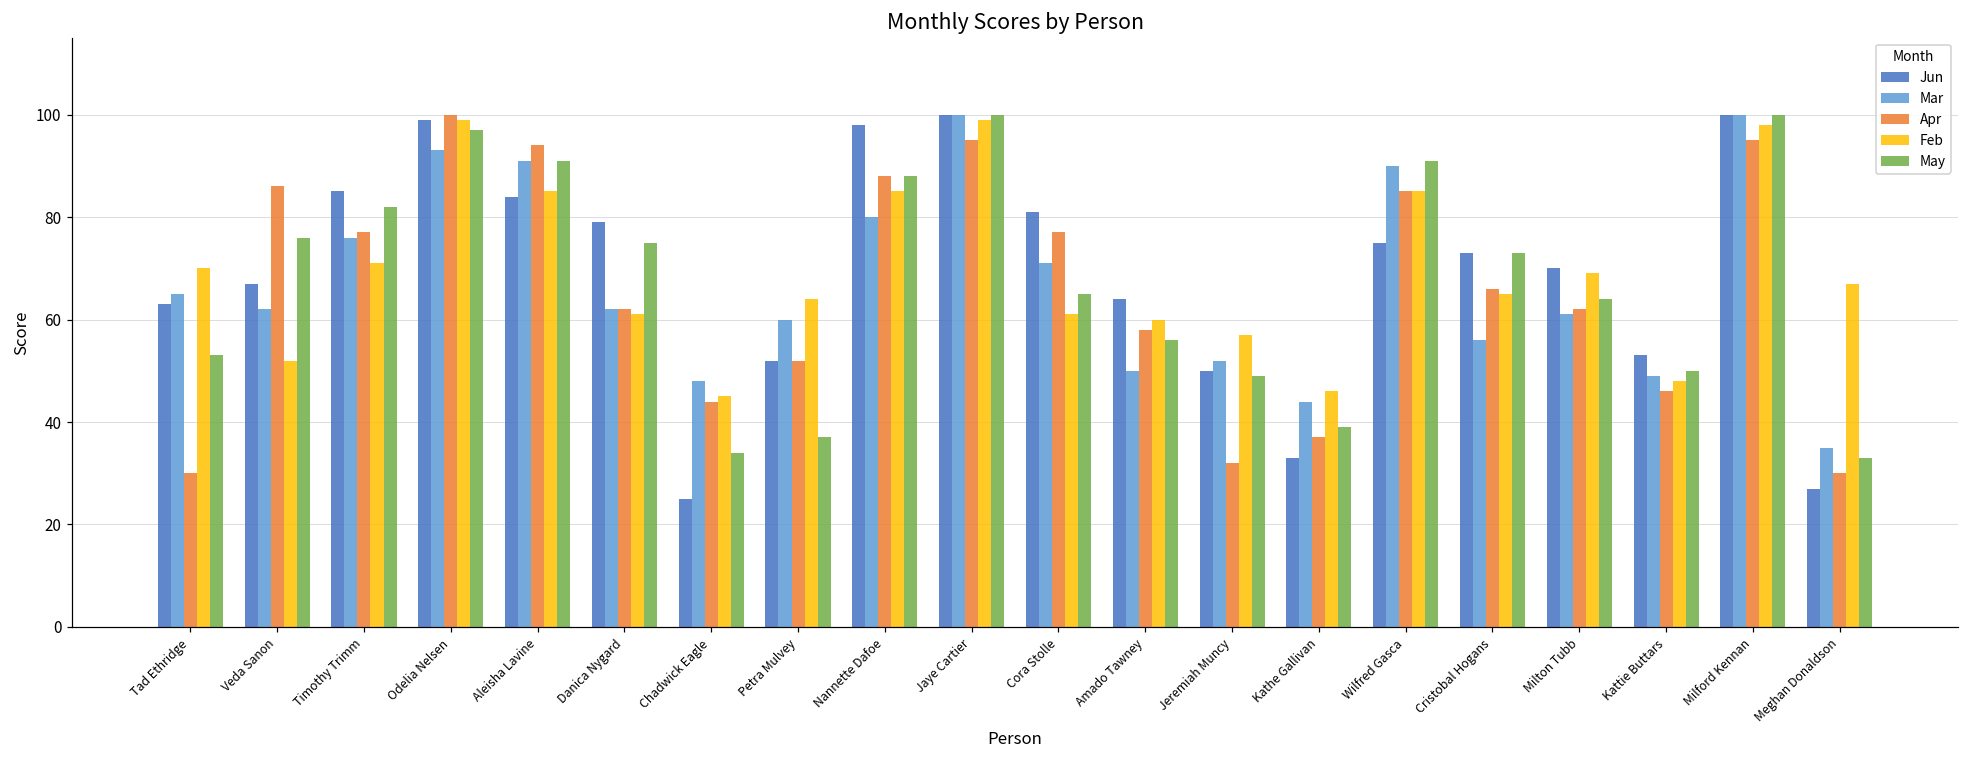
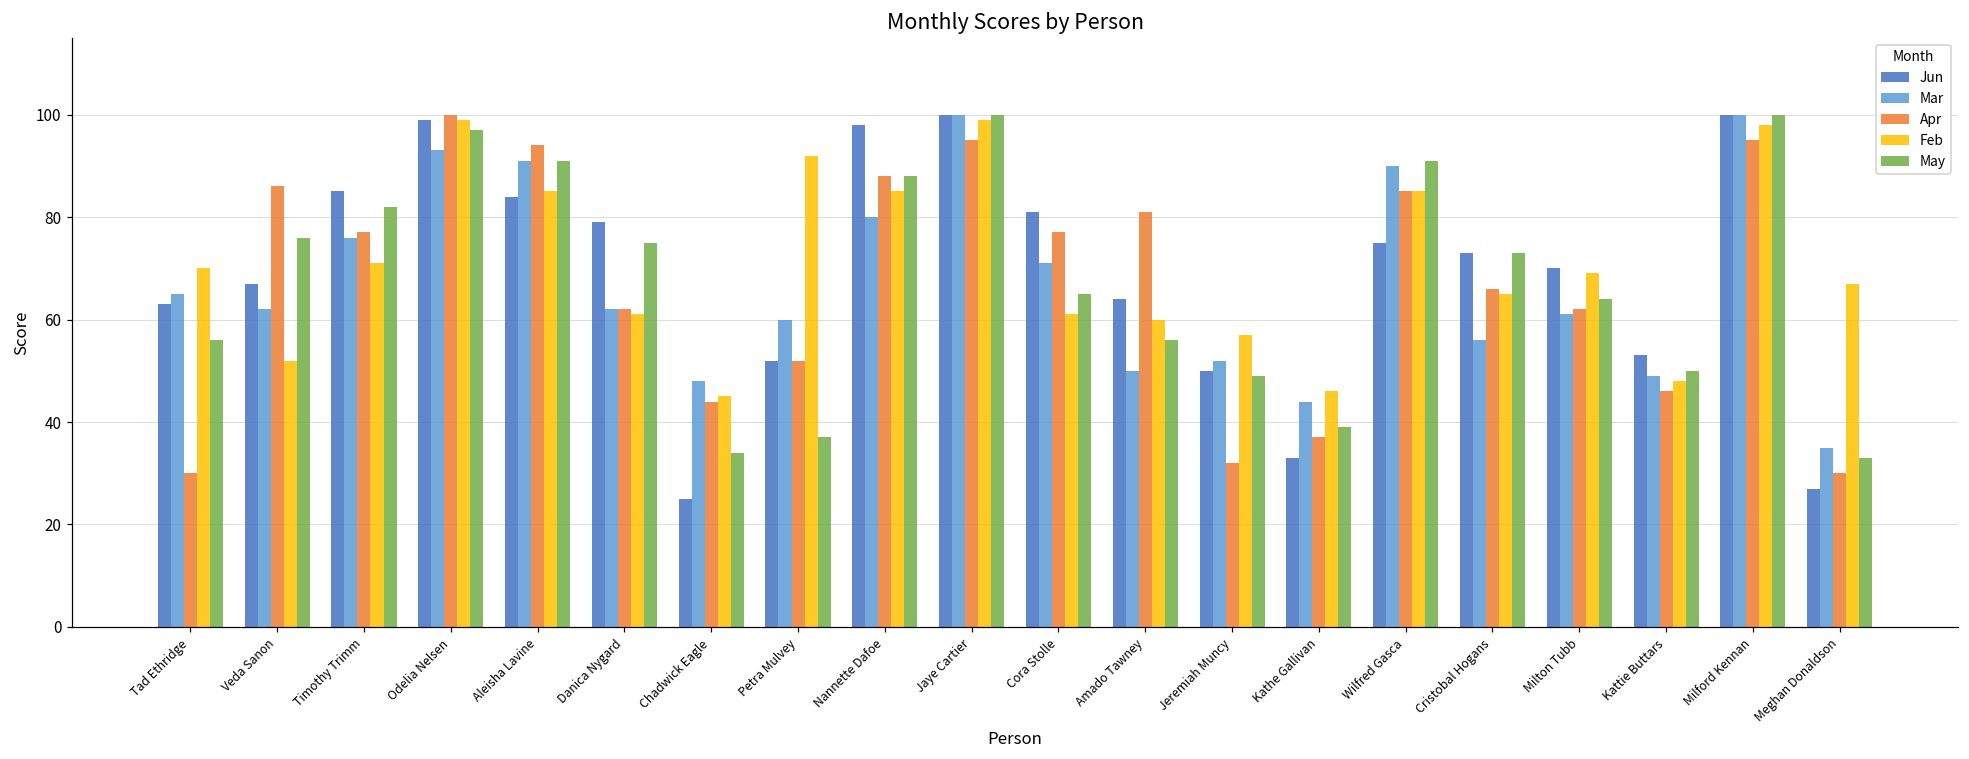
  {
    "Apr": {
      "Tad Ethridge": 30,
      "Veda Sanon": 86,
      "Timothy Trimm": 77,
      "Odelia Nelsen": 100,
      "Aleisha Lavine": 94,
      "Danica Nygard": 62,
      "Chadwick Eagle": 44,
      "Petra Mulvey": 52,
      "Nannette Dafoe": 88,
      "Jaye Cartier": 95,
      "Cora Stolle": 77,
-     "Amado Tawney": 58,
+     "Amado Tawney": 81,
      "Jeremiah Muncy": 32,
      "Kathe Gallivan": 37,
      "Wilfred Gasca": 85,
      "Cristobal Hogans": 66,
      "Milton Tubb": 62,
      "Kattie Buttars": 46,
      "Milford Kennan": 95,
      "Meghan Donaldson": 30
    },
    "Feb": {
      "Tad Ethridge": 70,
      "Veda Sanon": 52,
      "Timothy Trimm": 71,
      "Odelia Nelsen": 99,
      "Aleisha Lavine": 85,
      "Danica Nygard": 61,
      "Chadwick Eagle": 45,
-     "Petra Mulvey": 64,
+     "Petra Mulvey": 92,
      "Nannette Dafoe": 85,
      "Jaye Cartier": 99,
      "Cora Stolle": 61,
      "Amado Tawney": 60,
      "Jeremiah Muncy": 57,
      "Kathe Gallivan": 46,
      "Wilfred Gasca": 85,
      "Cristobal Hogans": 65,
      "Milton Tubb": 69,
      "Kattie Buttars": 48,
      "Milford Kennan": 98,
      "Meghan Donaldson": 67
    },
    "May": {
-     "Tad Ethridge": 53,
+     "Tad Ethridge": 56,
      "Veda Sanon": 76,
      "Timothy Trimm": 82,
      "Odelia Nelsen": 97,
      "Aleisha Lavine": 91,
      "Danica Nygard": 75,
      "Chadwick Eagle": 34,
      "Petra Mulvey": 37,
      "Nannette Dafoe": 88,
      "Jaye Cartier": 100,
      "Cora Stolle": 65,
      "Amado Tawney": 56,
      "Jeremiah Muncy": 49,
      "Kathe Gallivan": 39,
      "Wilfred Gasca": 91,
      "Cristobal Hogans": 73,
      "Milton Tubb": 64,
      "Kattie Buttars": 50,
      "Milford Kennan": 100,
      "Meghan Donaldson": 33
    }
  }
